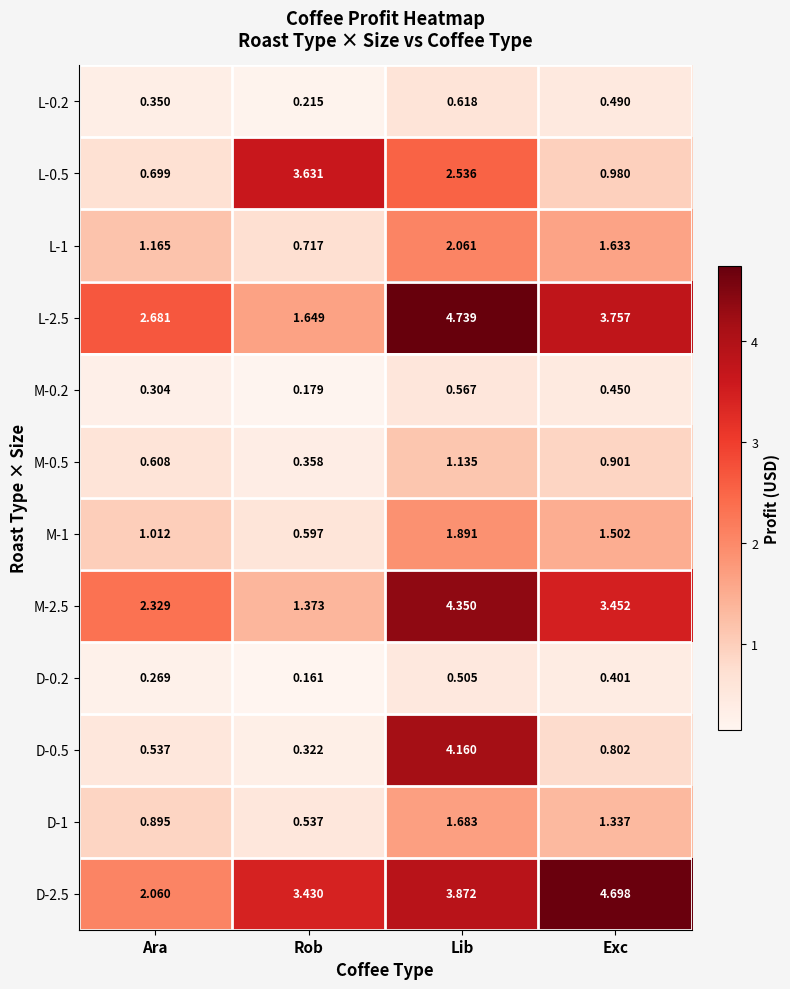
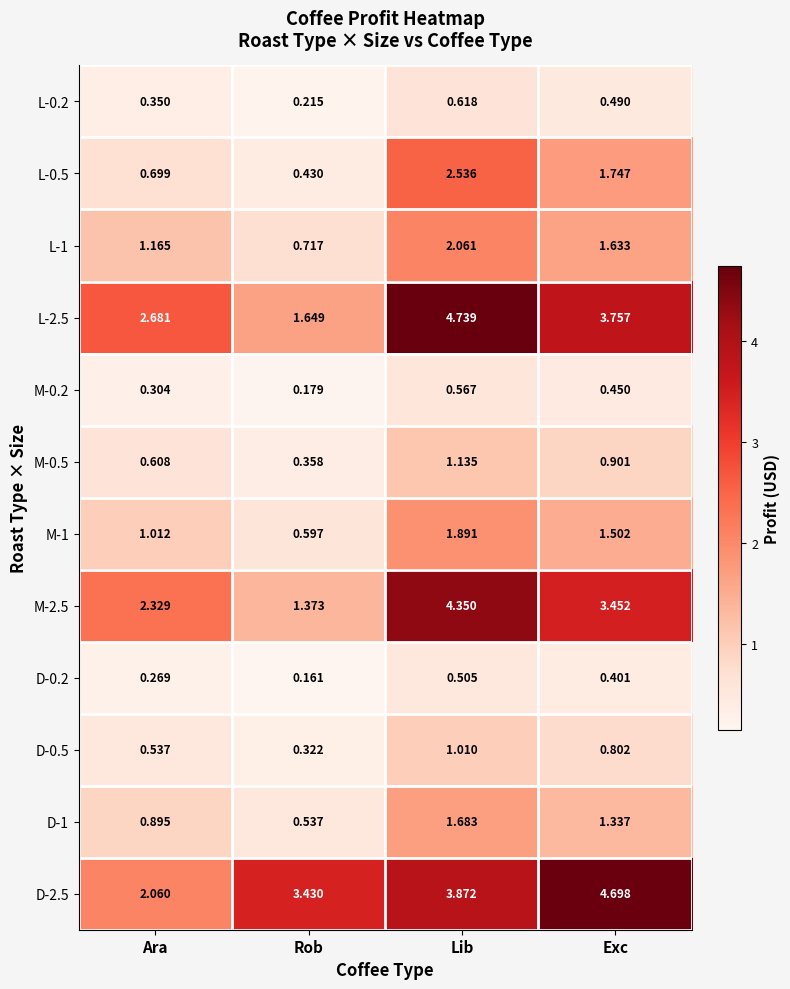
  {
    "L-0.2": {
      "Ara": 0.350,
      "Rob": 0.215,
      "Lib": 0.618,
      "Exc": 0.490
    },
    "L-0.5": {
      "Ara": 0.699,
-     "Rob": 3.631,
+     "Rob": 0.430,
      "Lib": 2.536,
-     "Exc": 0.980
+     "Exc": 1.747
    },
    "L-1": {
      "Ara": 1.165,
      "Rob": 0.717,
      "Lib": 2.061,
      "Exc": 1.633
    },
    "L-2.5": {
      "Ara": 2.681,
      "Rob": 1.649,
      "Lib": 4.739,
      "Exc": 3.757
    },
    "M-0.2": {
      "Ara": 0.304,
      "Rob": 0.179,
      "Lib": 0.567,
      "Exc": 0.450
    },
    "M-0.5": {
      "Ara": 0.608,
      "Rob": 0.358,
      "Lib": 1.135,
      "Exc": 0.901
    },
    "M-1": {
      "Ara": 1.012,
      "Rob": 0.597,
      "Lib": 1.891,
      "Exc": 1.502
    },
    "M-2.5": {
      "Ara": 2.329,
      "Rob": 1.373,
      "Lib": 4.350,
      "Exc": 3.452
    },
    "D-0.2": {
      "Ara": 0.269,
      "Rob": 0.161,
      "Lib": 0.505,
      "Exc": 0.401
    },
    "D-0.5": {
      "Ara": 0.537,
      "Rob": 0.322,
-     "Lib": 4.160,
+     "Lib": 1.010,
      "Exc": 0.802
    },
    "D-1": {
      "Ara": 0.895,
      "Rob": 0.537,
      "Lib": 1.683,
      "Exc": 1.337
    },
    "D-2.5": {
      "Ara": 2.060,
      "Rob": 3.430,
      "Lib": 3.872,
      "Exc": 4.698
    }
  }
